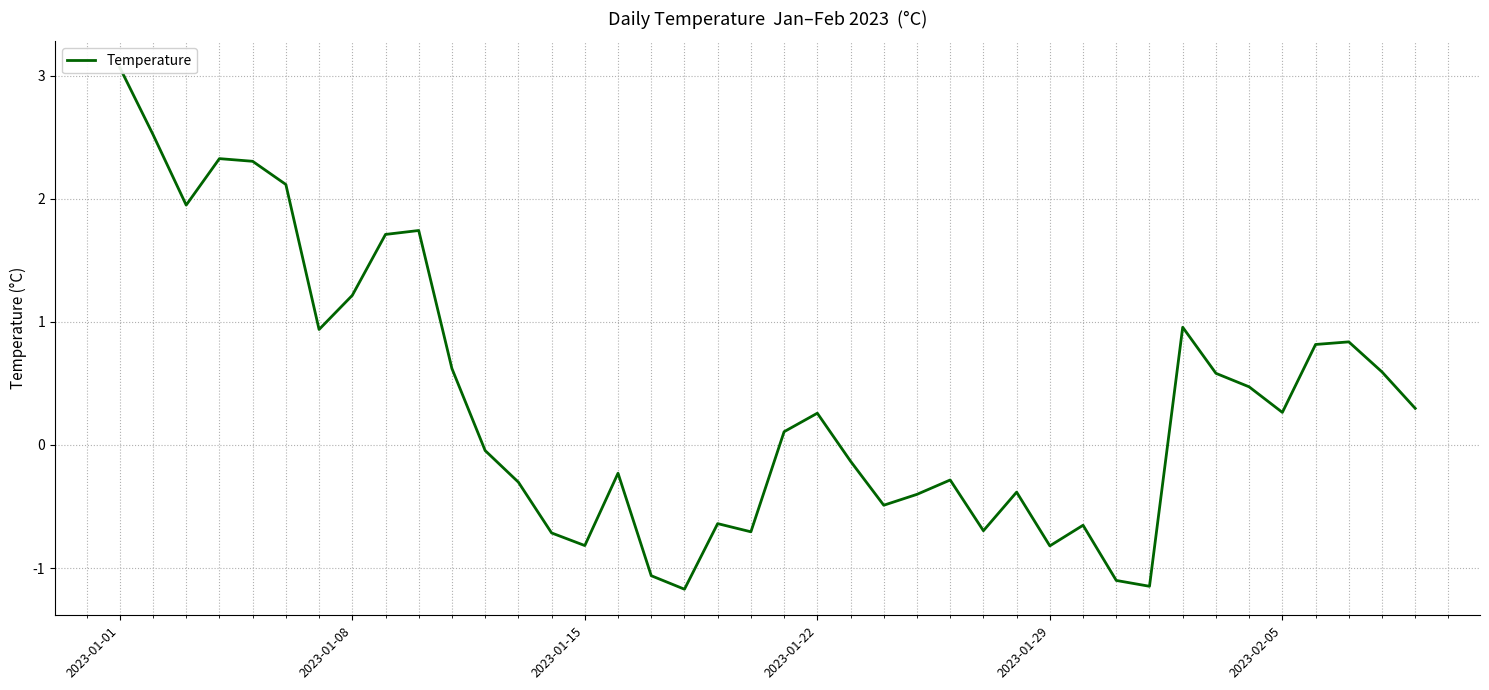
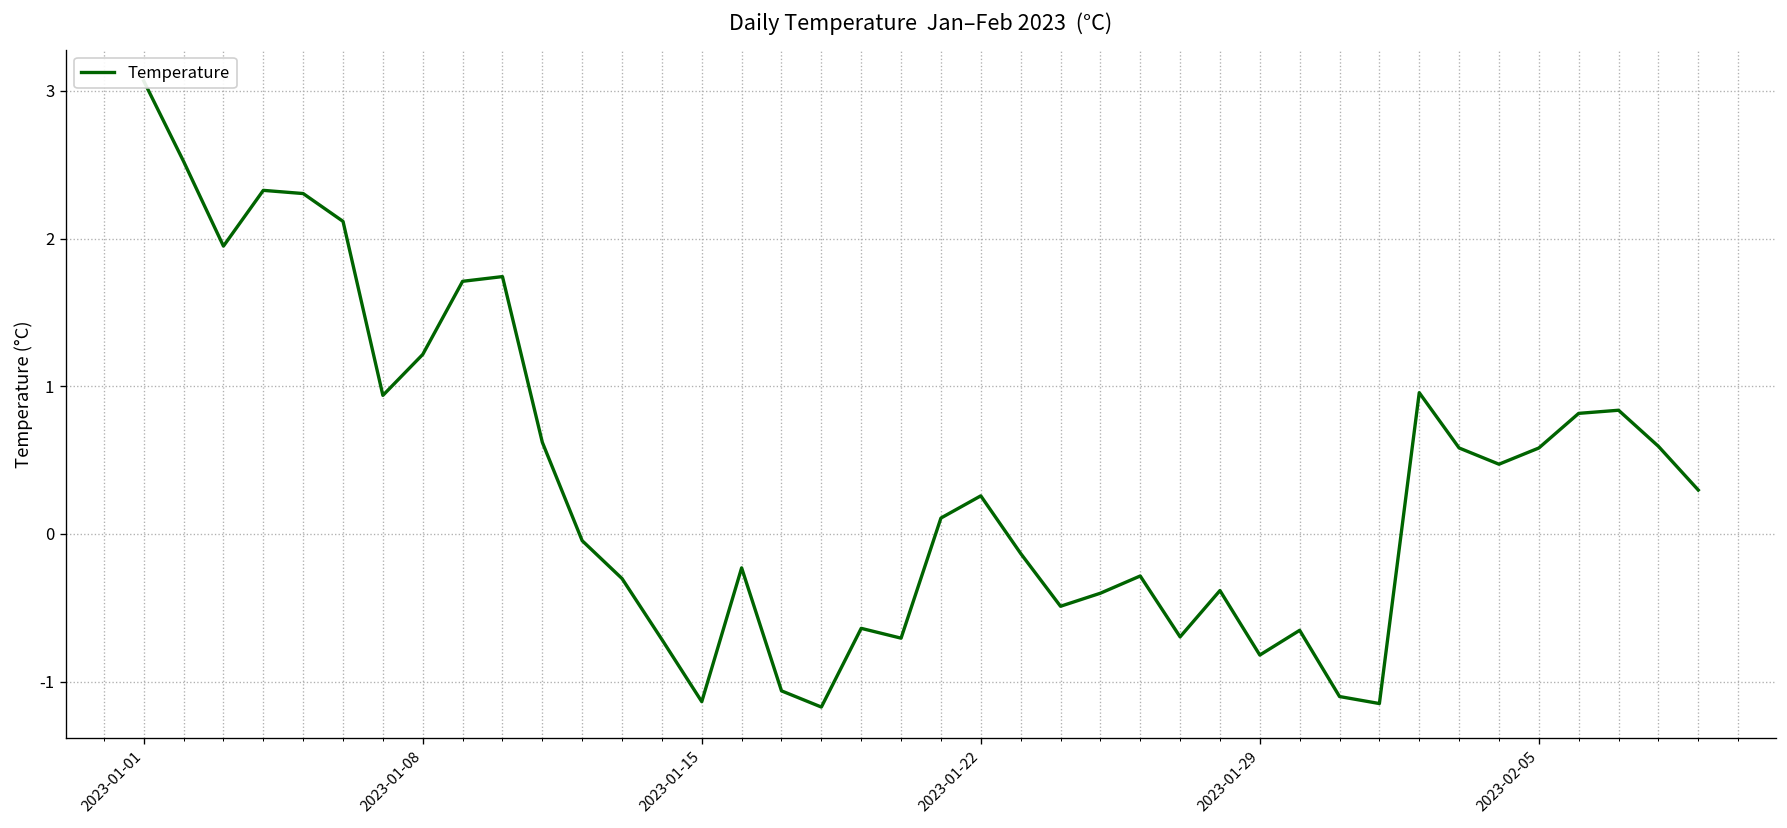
  {
    "2023-01-08": 1.22,
-   "2023-01-15": -0.82,
+   "2023-01-15": -1.14,
    "2023-01-22": 0.26,
    "2023-01-29": -0.82,
-   "2023-02-05": 0.26
+   "2023-02-05": 0.58
  }
